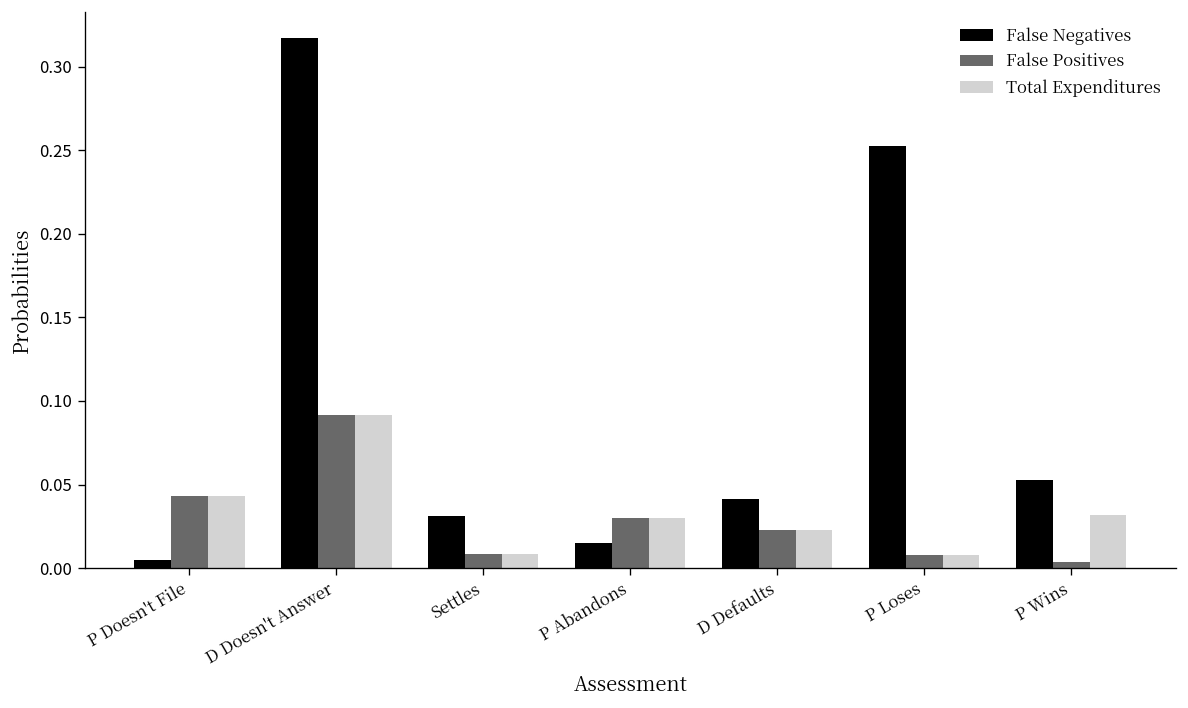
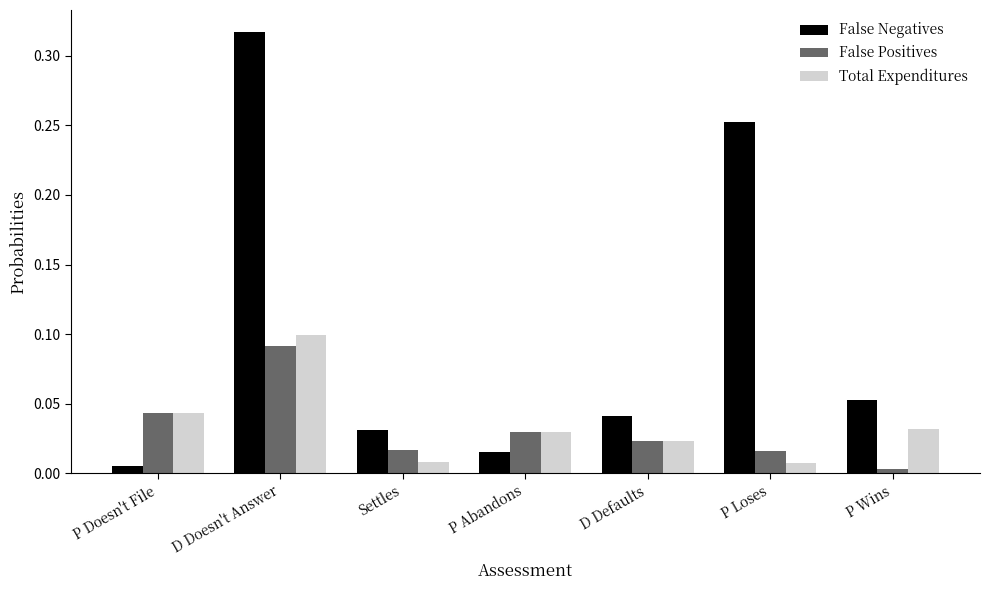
  {
    "False Negatives": {
      "P Doesn't File": 0.005,
      "D Doesn't Answer": 0.317,
      "Settles": 0.031,
      "P Abandons": 0.015,
      "D Defaults": 0.041,
      "P Loses": 0.252,
      "P Wins": 0.053
    },
    "False Positives": {
      "P Doesn't File": 0.043,
      "D Doesn't Answer": 0.092,
-     "Settles": 0.008,
+     "Settles": 0.017,
      "P Abandons": 0.030,
      "D Defaults": 0.023,
-     "P Loses": 0.008,
+     "P Loses": 0.016,
      "P Wins": 0.003
    },
    "Total Expenditures": {
      "P Doesn't File": 0.043,
-     "D Doesn't Answer": 0.092,
+     "D Doesn't Answer": 0.099,
      "Settles": 0.008,
      "P Abandons": 0.030,
      "D Defaults": 0.023,
      "P Loses": 0.008,
      "P Wins": 0.032
    }
  }
